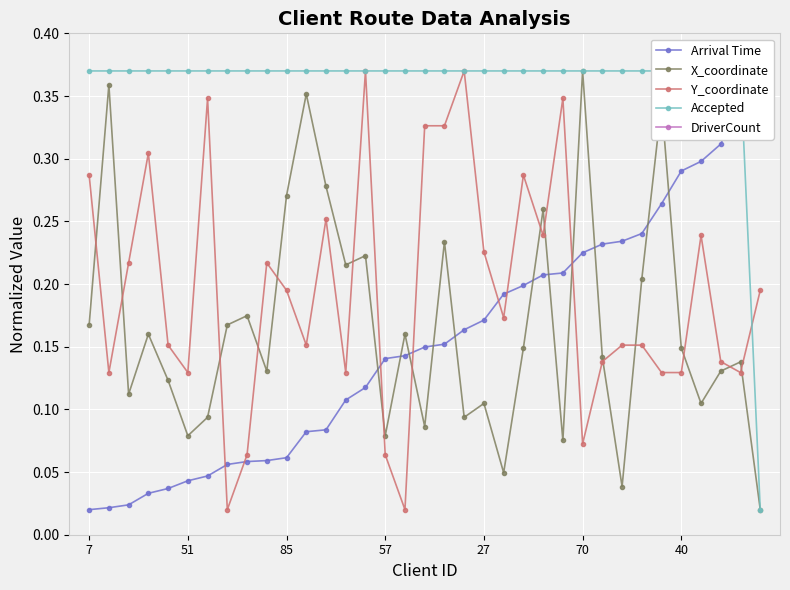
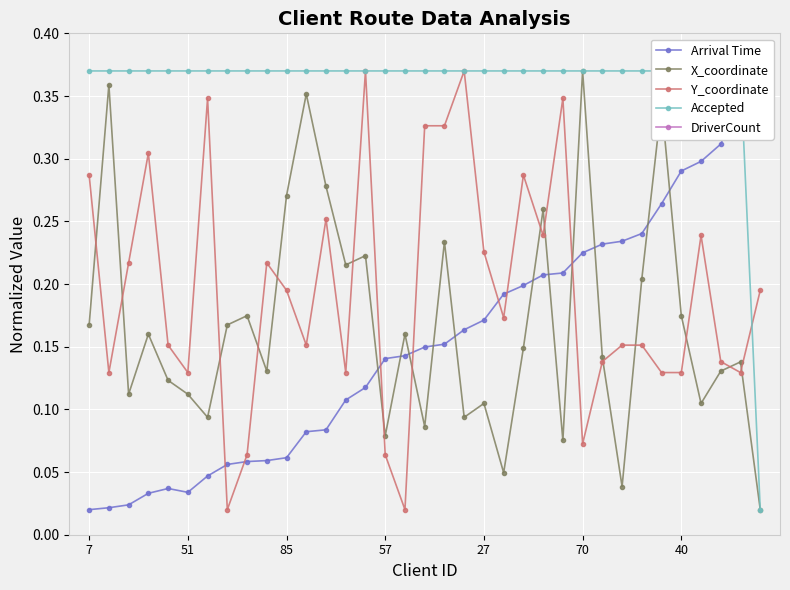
  {
    "Arrival Time": {
-     "51": 0.043,
+     "51": 0.034,
      "85": 0.061,
      "57": 0.141,
      "70": 0.225,
      "40": 0.290
    },
    "X_coordinate": {
-     "51": 0.079,
+     "51": 0.112,
      "85": 0.271,
      "57": 0.079,
-     "40": 0.149
+     "40": 0.175
    },
    "Y_coordinate": {
      "51": 0.129,
      "85": 0.195,
      "57": 0.064,
      "70": 0.073,
      "40": 0.129
    },
    "Accepted": {
      "51": 0.370,
      "85": 0.370,
      "57": 0.370
    }
  }
